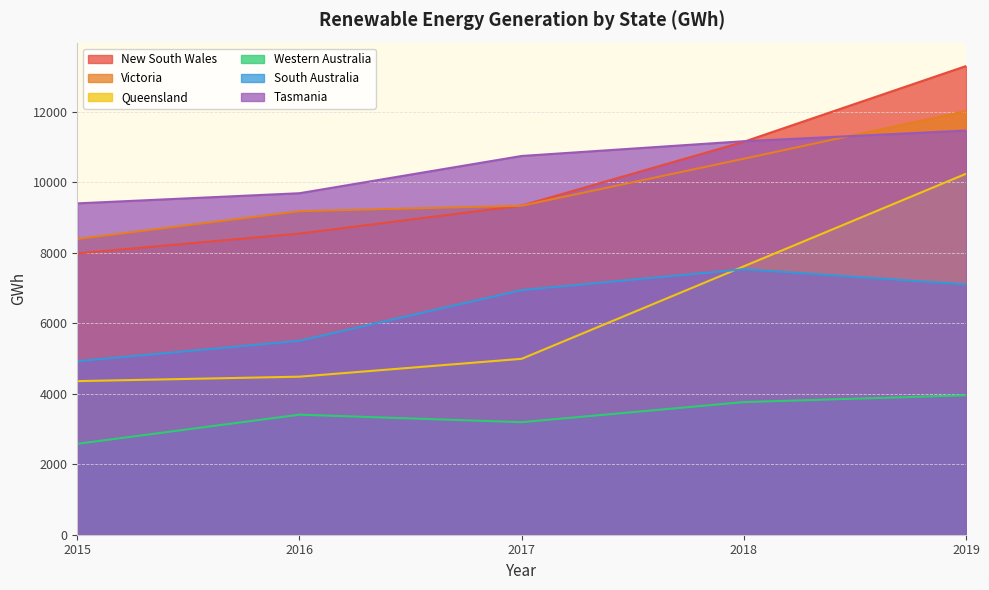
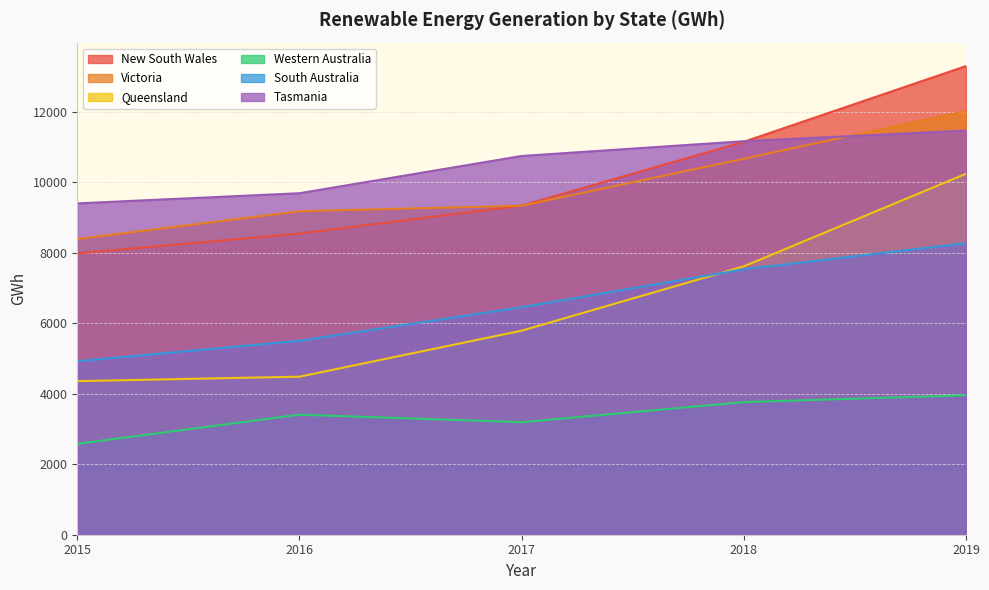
  {
    "Queensland": {
      "2015": 4400,
      "2016": 4500,
-     "2017": 5000,
+     "2017": 5800,
      "2018": 7600,
      "2019": 10200
    },
    "Western Australia": {
      "2015": 2600,
      "2016": 3400,
      "2017": 3200,
      "2018": 3800,
      "2019": 4000
    },
    "South Australia": {
      "2015": 4900,
      "2016": 5500,
-     "2017": 6900,
+     "2017": 6500,
      "2018": 7500,
-     "2019": 7100
+     "2019": 8300
    },
    "Tasmania": {
      "2015": 9400,
      "2016": 9700,
      "2017": 10700,
      "2019": 11500
    }
  }
